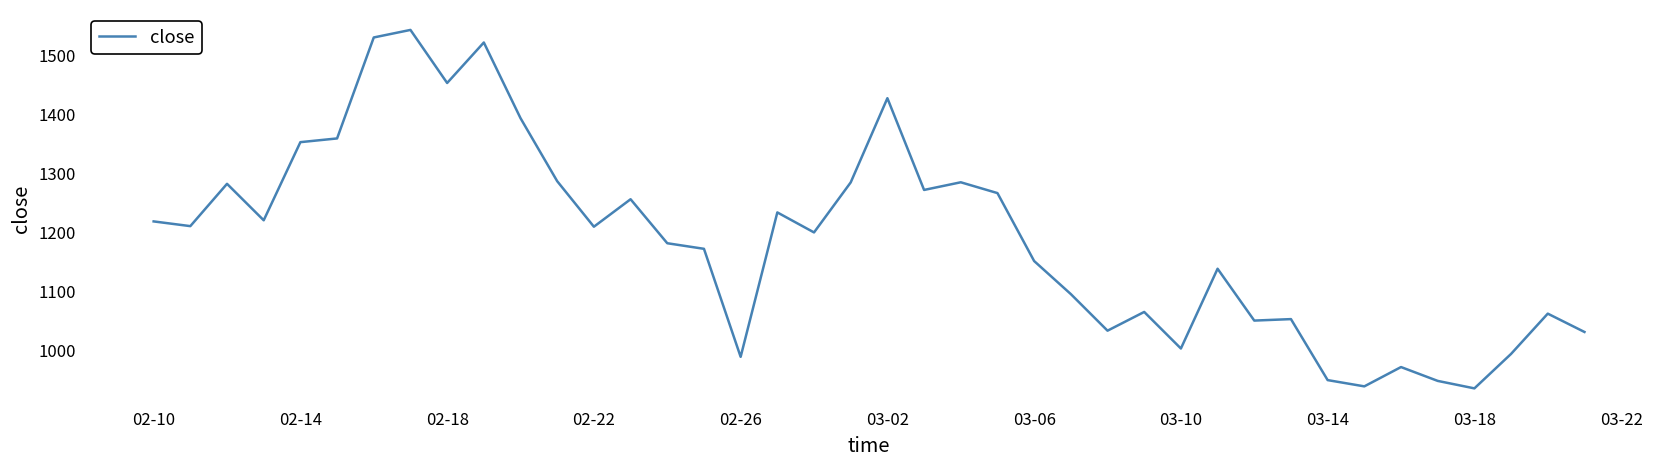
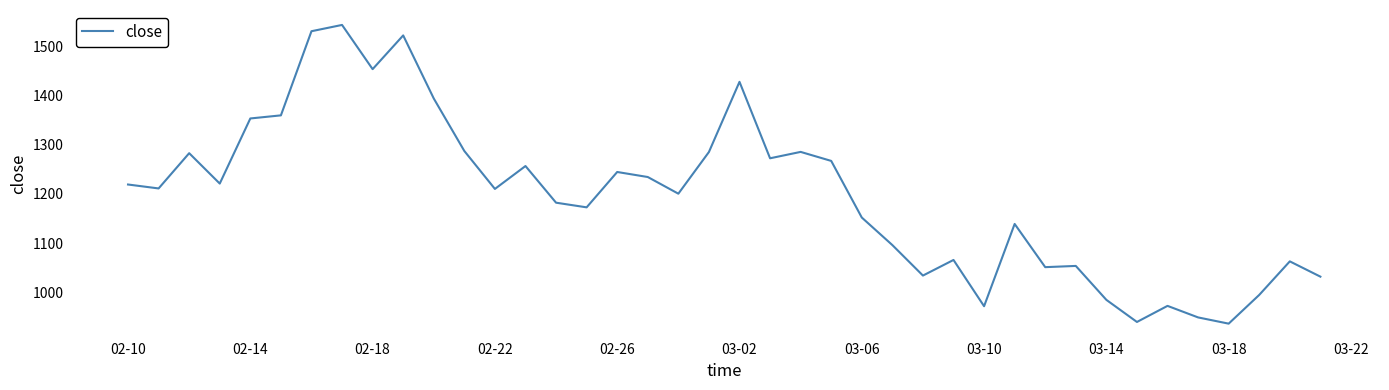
  {
    "02-10": 1220,
    "02-14": 1350,
    "02-18": 1450,
    "02-22": 1210,
-   "02-26": 990,
+   "02-26": 1240,
    "03-02": 1430,
    "03-06": 1150,
-   "03-10": 1000,
-   "03-14": 950,
+   "03-10": 970,
+   "03-14": 980,
    "03-18": 940
  }
